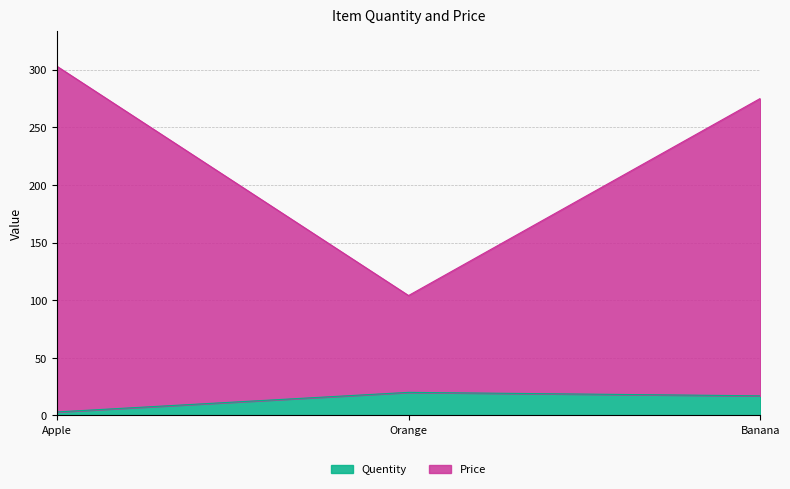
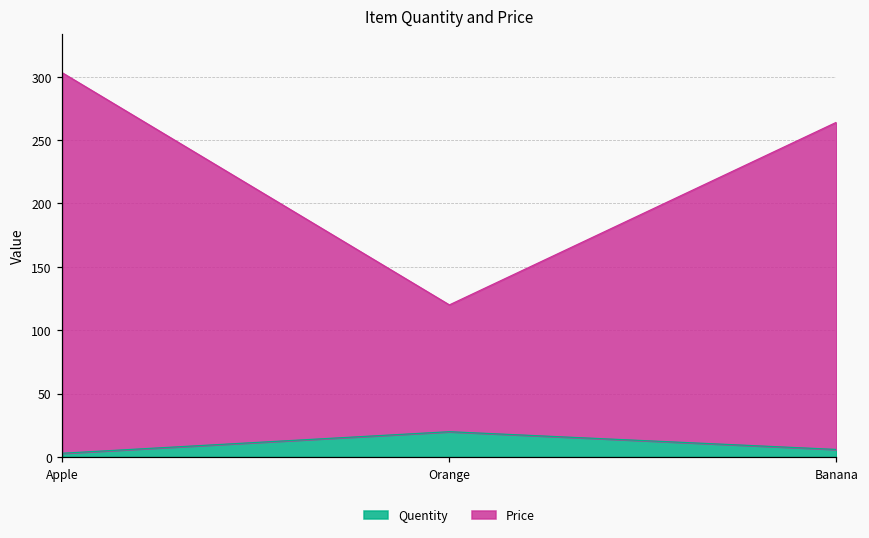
  {
    "Quentity": {
      "Apple": 3,
      "Orange": 20,
-     "Banana": 17
+     "Banana": 6
    },
    "Price": {
      "Apple": 300,
-     "Orange": 84,
+     "Orange": 100,
      "Banana": 258
    }
  }
